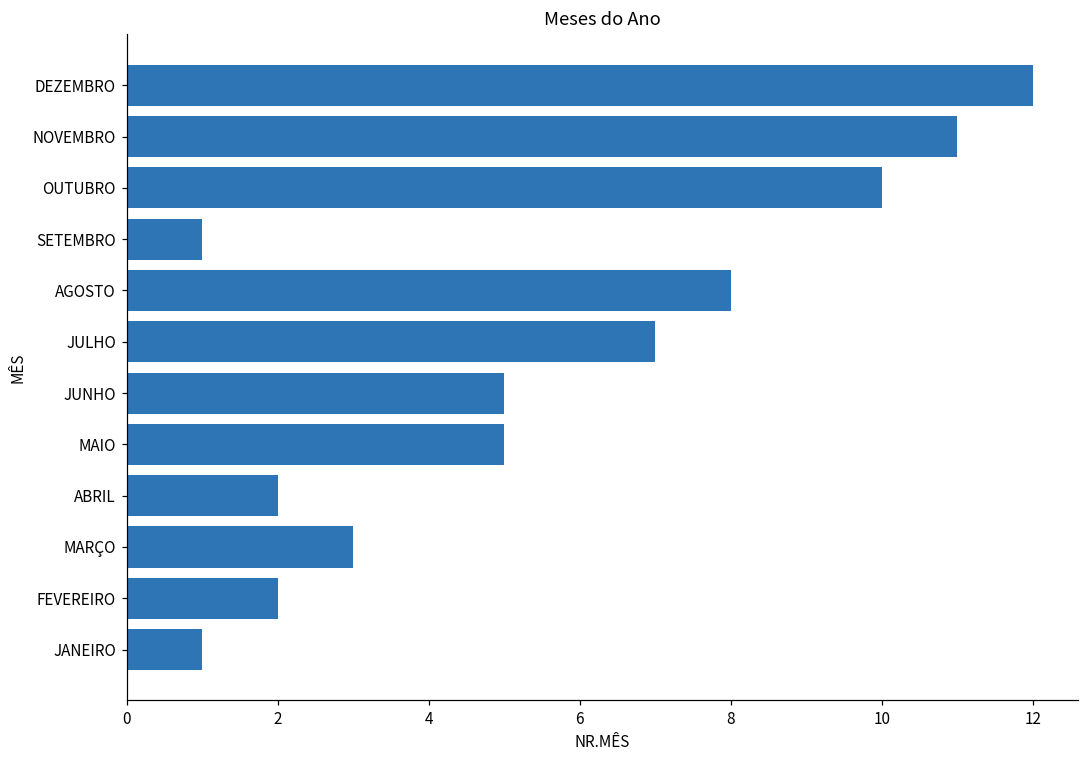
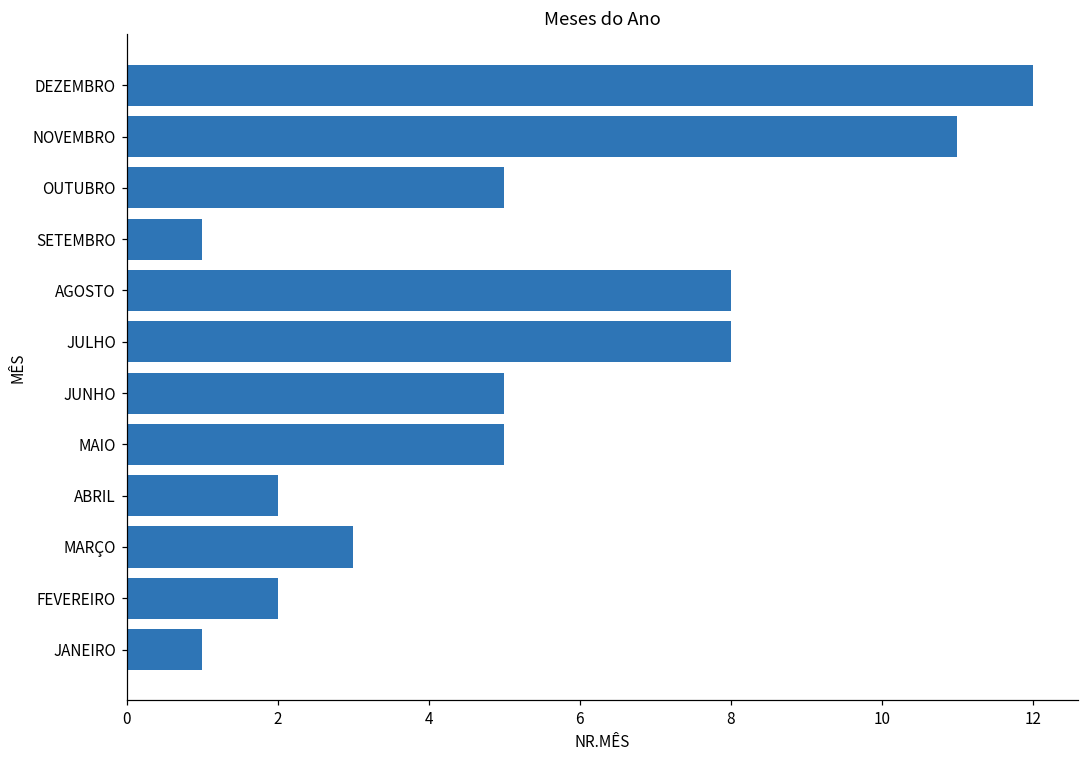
  {
    "DEZEMBRO": 12,
    "NOVEMBRO": 11,
-   "OUTUBRO": 10,
+   "OUTUBRO": 5,
    "SETEMBRO": 1,
    "AGOSTO": 8,
-   "JULHO": 7,
+   "JULHO": 8,
    "JUNHO": 5,
    "MAIO": 5,
    "ABRIL": 2,
    "MARÇO": 3,
    "FEVEREIRO": 2,
    "JANEIRO": 1
  }
